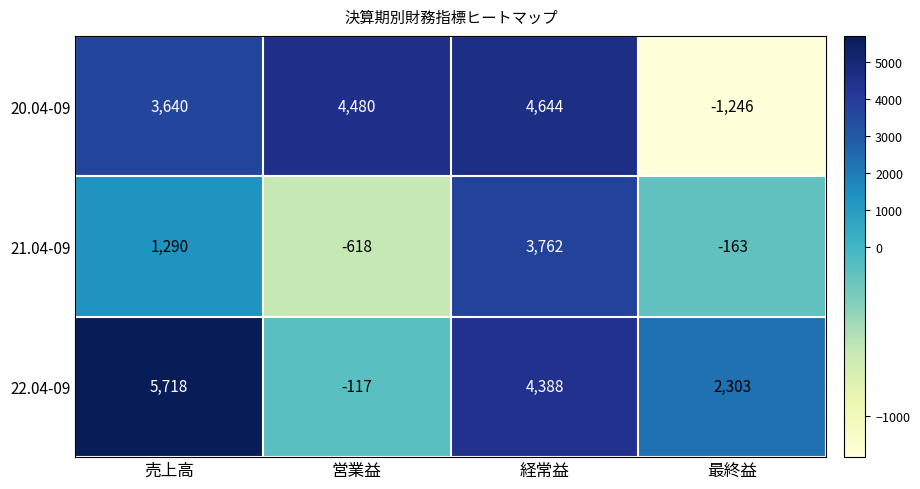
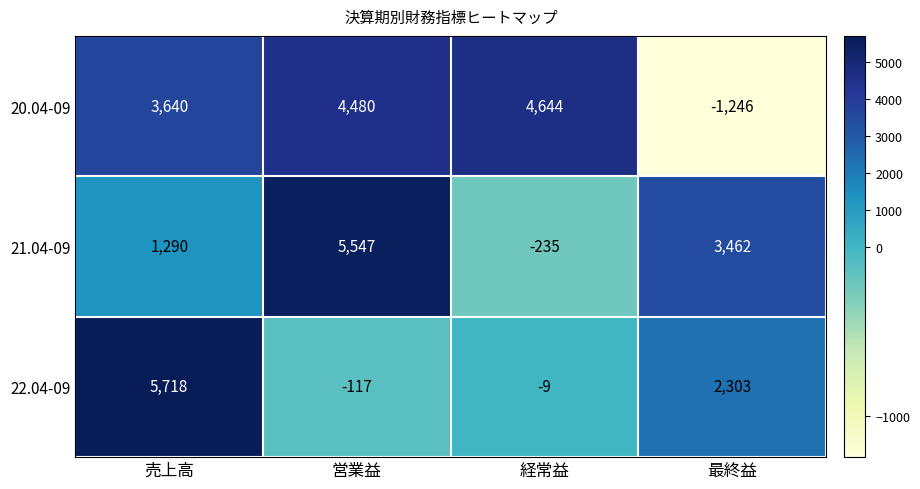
  {
    "20.04-09": {
      "売上高": "3,640",
      "営業益": "4,480",
      "経常益": "4,644",
      "最終益": "-1,246"
    },
    "21.04-09": {
      "売上高": "1,290",
-     "営業益": "-618",
-     "経常益": "3,762",
-     "最終益": "-163"
+     "営業益": "5,547",
+     "経常益": "-235",
+     "最終益": "3,462"
    },
    "22.04-09": {
      "売上高": "5,718",
      "営業益": "-117",
-     "経常益": "4,388",
+     "経常益": "-9",
      "最終益": "2,303"
    }
  }
